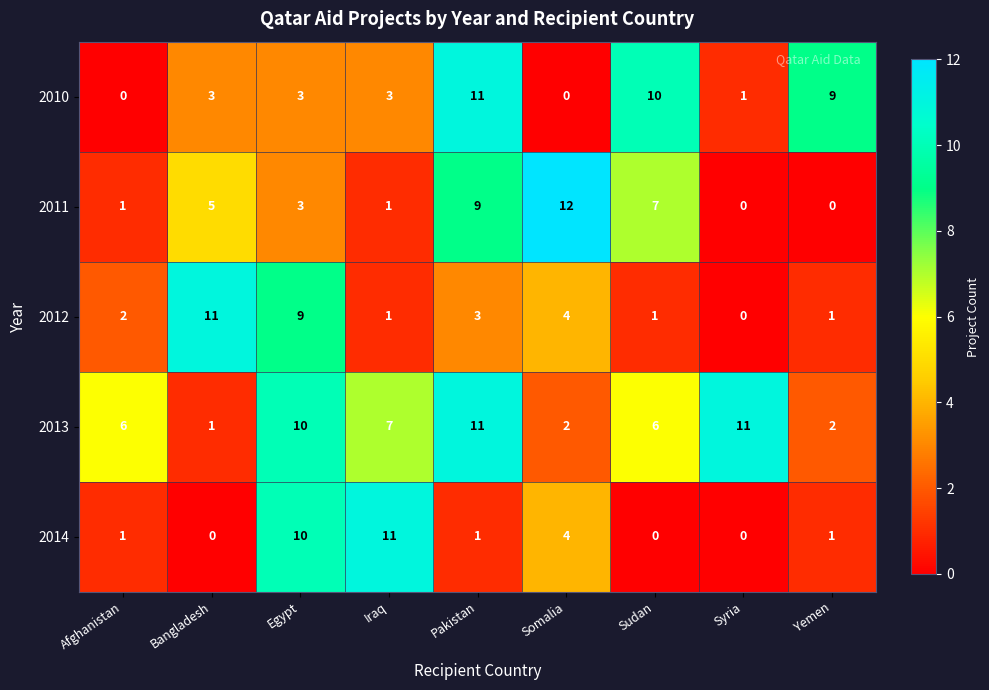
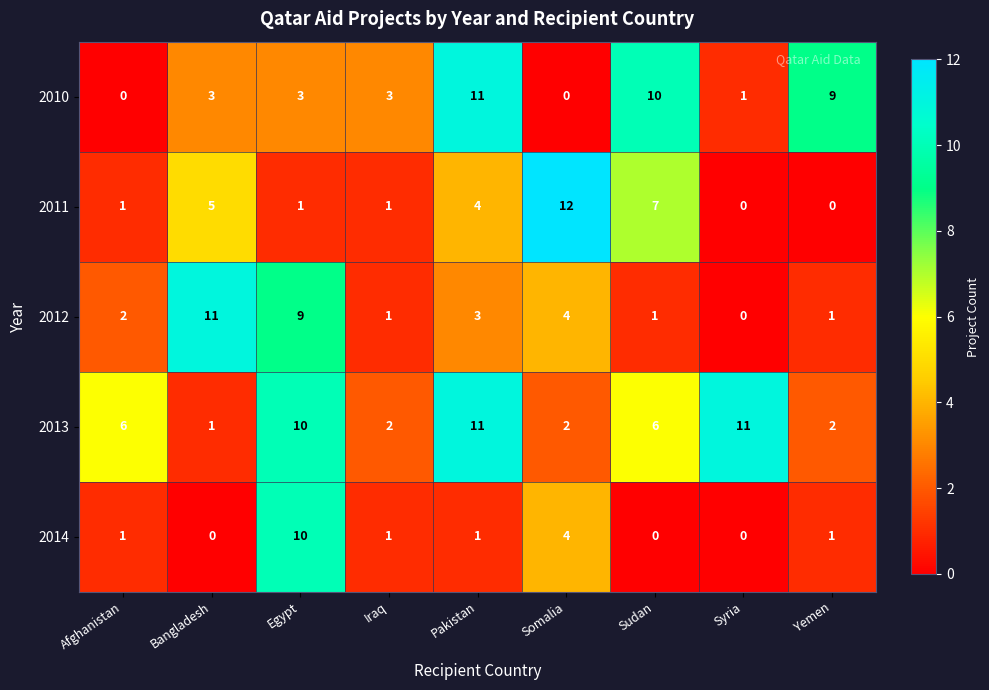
  {
    "2010": {
      "Afghanistan": 0,
      "Bangladesh": 3,
      "Egypt": 3,
      "Iraq": 3,
      "Pakistan": 11,
      "Somalia": 0,
      "Sudan": 10,
      "Syria": 1
    },
    "2011": {
      "Afghanistan": 1,
      "Bangladesh": 5,
-     "Egypt": 3,
+     "Egypt": 1,
      "Iraq": 1,
-     "Pakistan": 9,
+     "Pakistan": 4,
      "Somalia": 12,
      "Sudan": 7,
      "Syria": 0,
      "Yemen": 0
    },
    "2012": {
      "Afghanistan": 2,
      "Bangladesh": 11,
      "Egypt": 9,
      "Iraq": 1,
      "Pakistan": 3,
      "Somalia": 4,
      "Sudan": 1,
      "Syria": 0,
      "Yemen": 1
    },
    "2013": {
      "Afghanistan": 6,
      "Bangladesh": 1,
      "Egypt": 10,
-     "Iraq": 7,
+     "Iraq": 2,
      "Pakistan": 11,
      "Somalia": 2,
      "Sudan": 6,
      "Syria": 11,
      "Yemen": 2
    },
    "2014": {
      "Afghanistan": 1,
      "Bangladesh": 0,
      "Egypt": 10,
-     "Iraq": 11,
+     "Iraq": 1,
      "Pakistan": 1,
      "Somalia": 4,
      "Sudan": 0,
      "Syria": 0,
      "Yemen": 1
    }
  }
